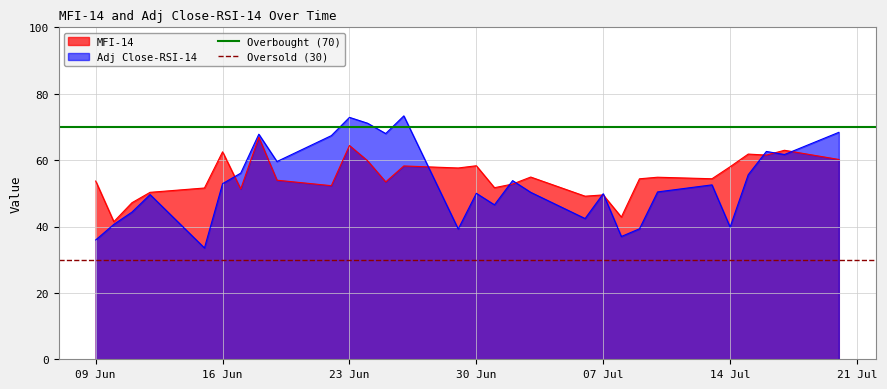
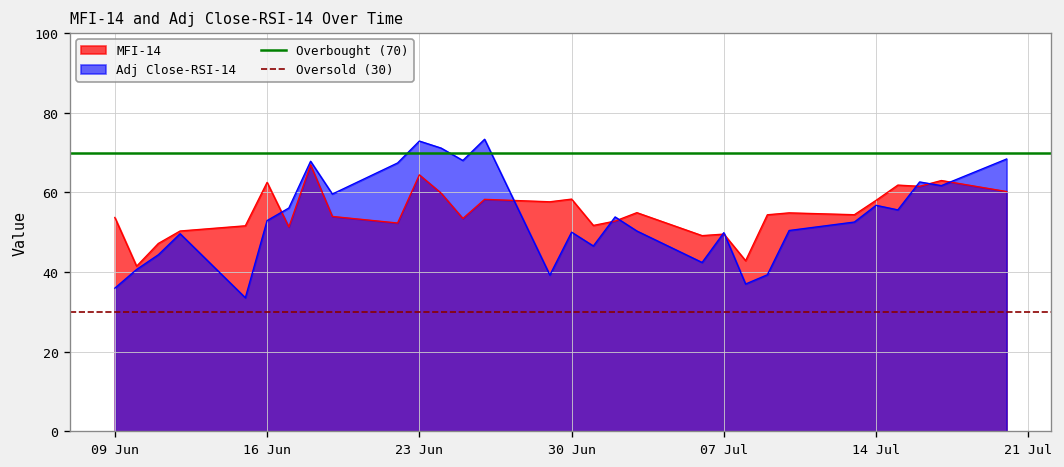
  {
    "MFI-14": {
      "09 Jun": 54,
      "16 Jun": 63,
      "23 Jun": 64,
      "30 Jun": 58,
      "14 Jul": 58
    },
    "Adj Close-RSI-14": {
      "09 Jun": 36,
      "16 Jun": 53,
      "23 Jun": 73,
      "30 Jun": 50,
-     "14 Jul": 40
+     "14 Jul": 57
    }
  }
